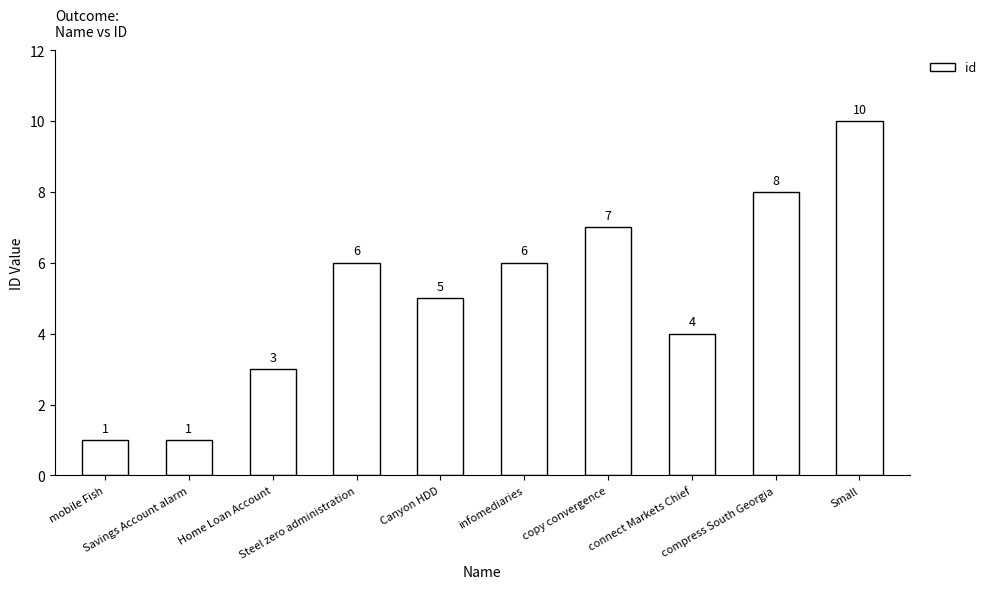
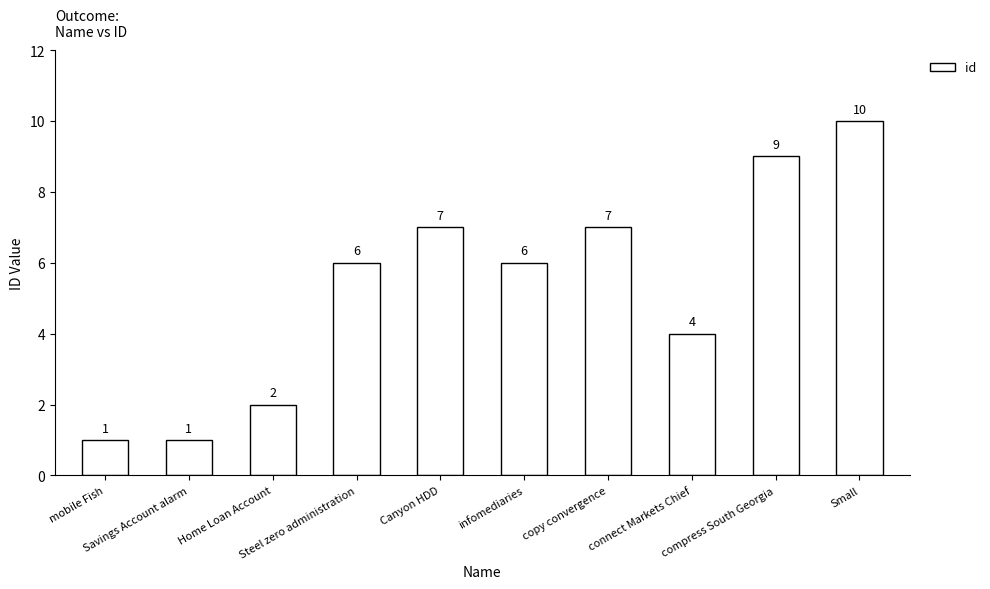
  {
    "mobile Fish": 1,
    "Savings Account alarm": 1,
-   "Home Loan Account": 3,
+   "Home Loan Account": 2,
    "Steel zero administration": 6,
-   "Canyon HDD": 5,
+   "Canyon HDD": 7,
    "infomediaries": 6,
    "copy convergence": 7,
    "connect Markets Chief": 4,
-   "compress South Georgia": 8,
+   "compress South Georgia": 9,
    "Small": 10
  }
